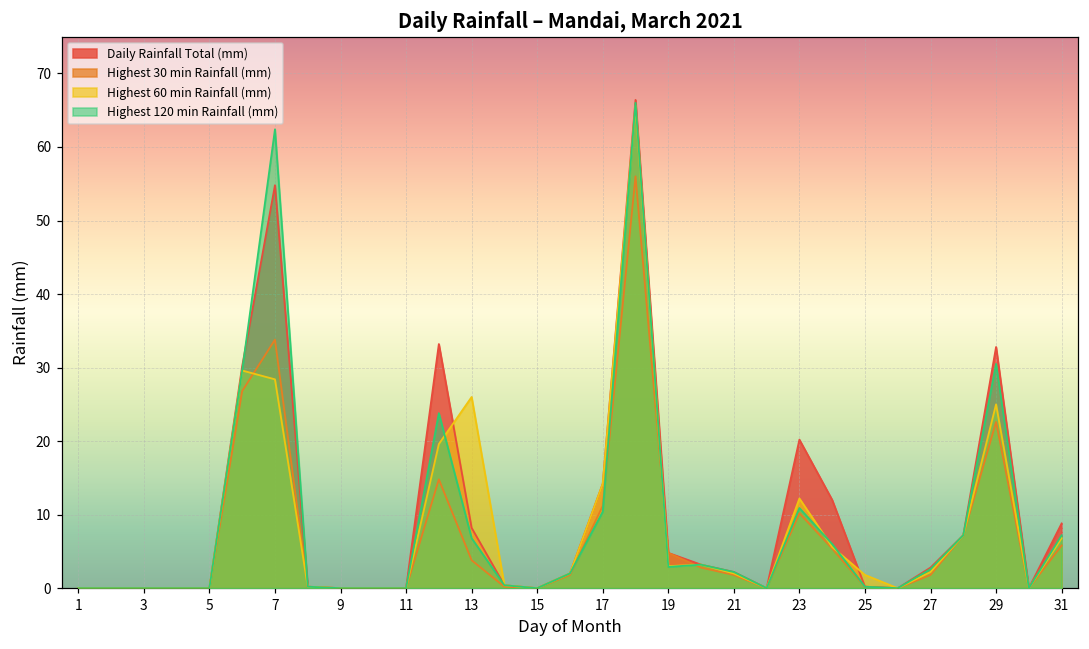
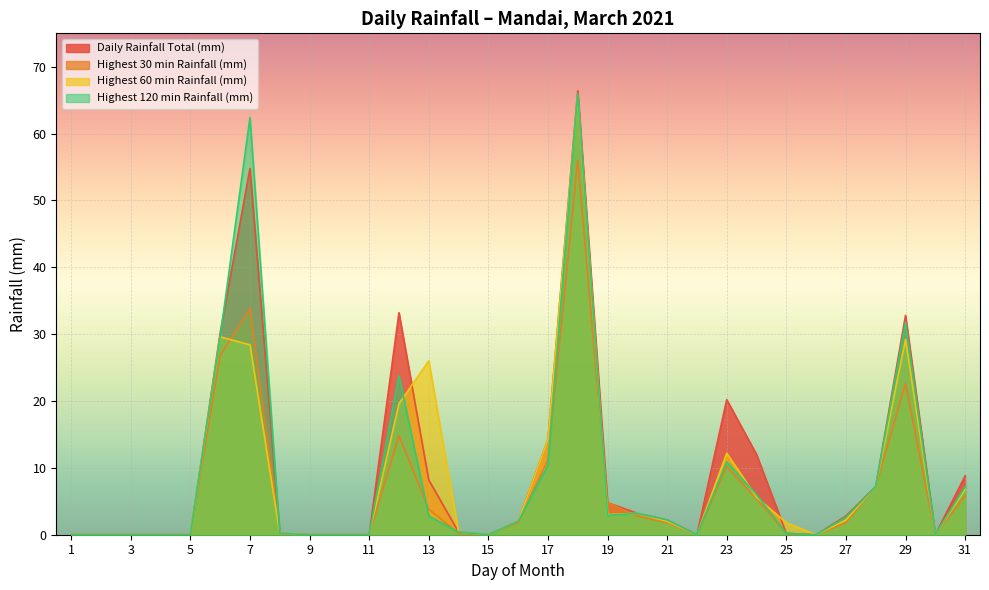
  {
    "Highest 60 min Rainfall (mm)": {
      "7": 28,
      "13": 26,
      "23": 12,
      "25": 2,
      "27": 2,
-     "29": 25,
+     "29": 29,
      "31": 7
    },
    "Highest 120 min Rainfall (mm)": {
      "7": 62,
-     "13": 7,
+     "13": 3,
      "17": 10,
      "23": 11,
-     "29": 31,
+     "29": 32,
      "31": 7
    }
  }
